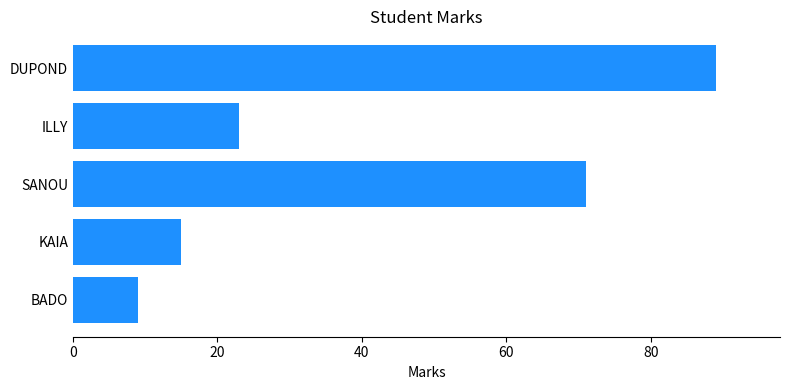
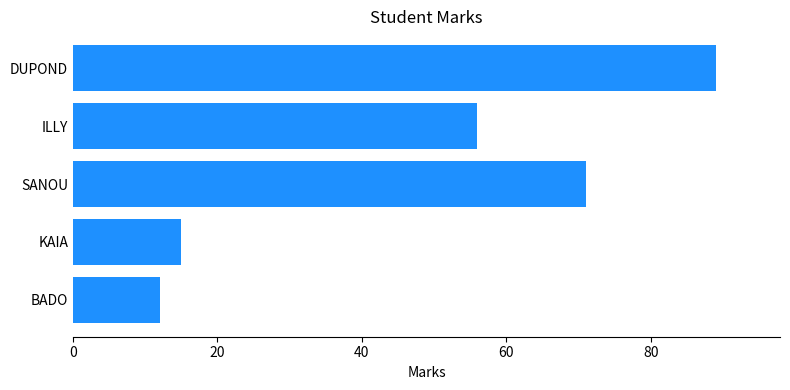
  {
    "DUPOND": 89,
-   "ILLY": 23,
+   "ILLY": 56,
    "SANOU": 71,
    "KAIA": 15,
-   "BADO": 9
+   "BADO": 12
  }
